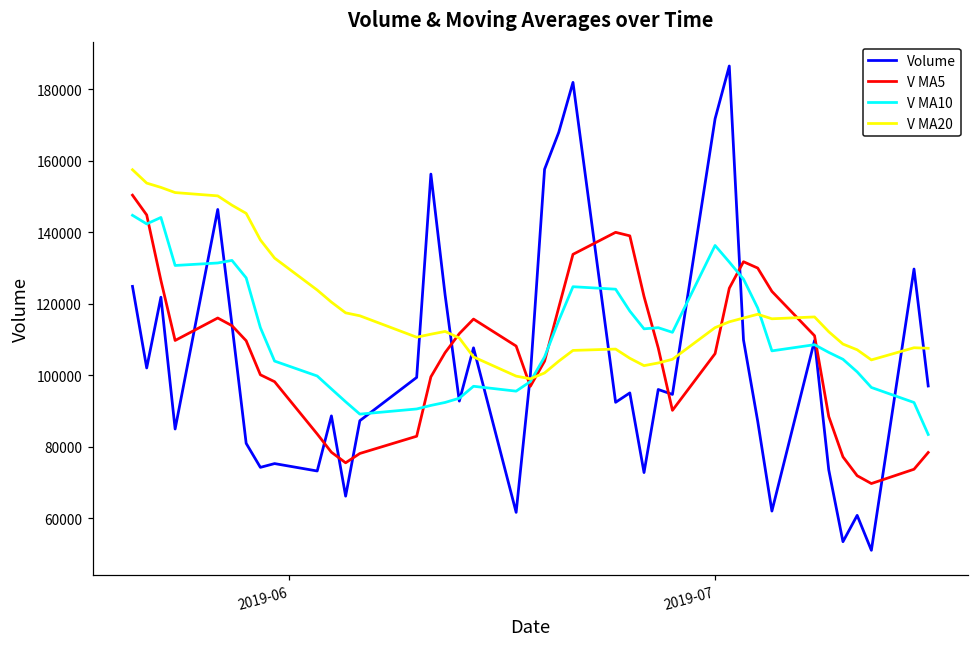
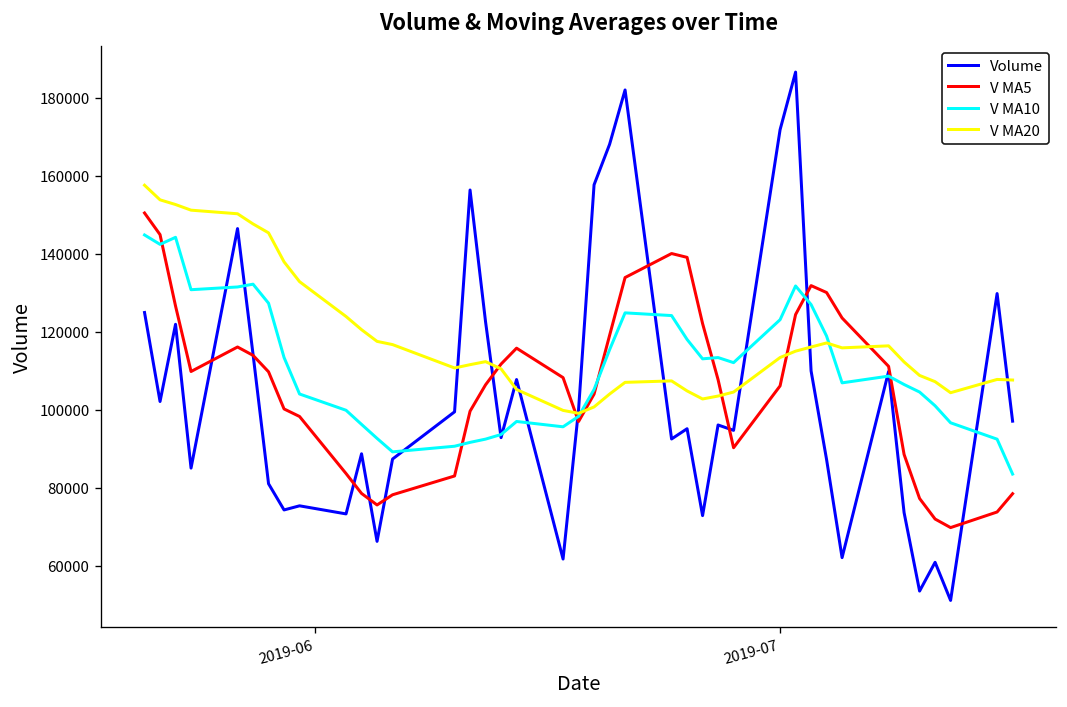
  {
    "Volume": {
      "2019-07": 172000
    },
    "V MA5": {
      "2019-07": 106000
    },
    "V MA10": {
-     "2019-07": 136000
+     "2019-07": 123000
    },
    "V MA20": {
      "2019-07": 113000
    }
  }
